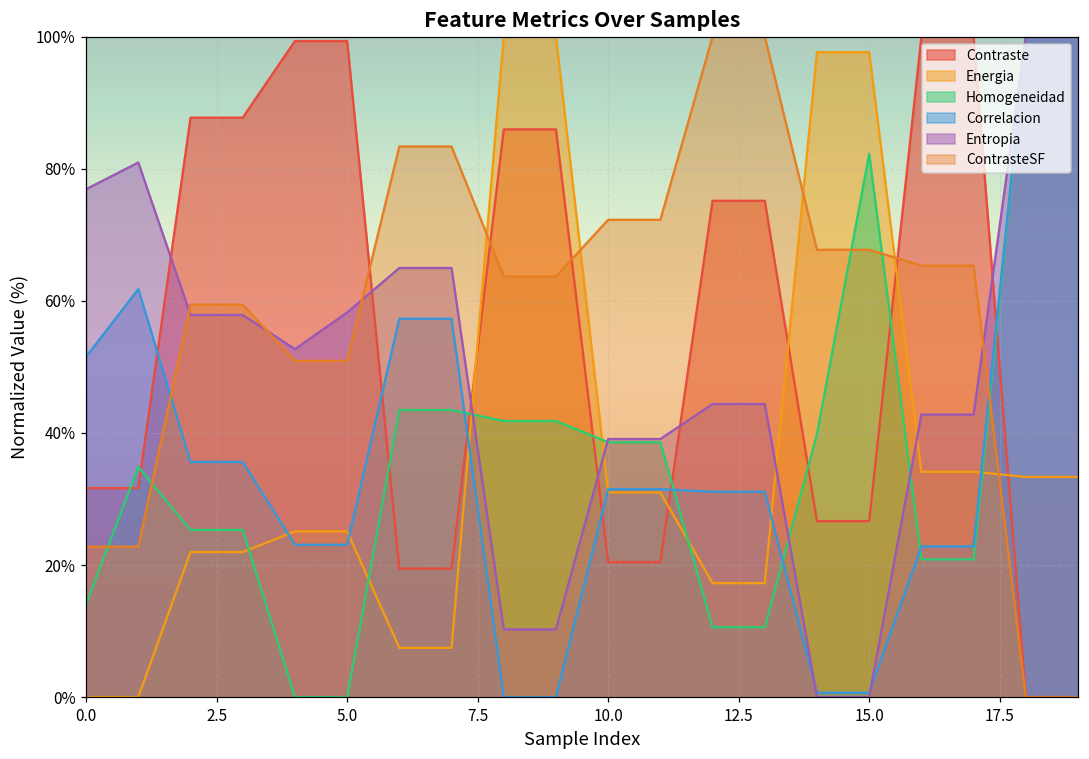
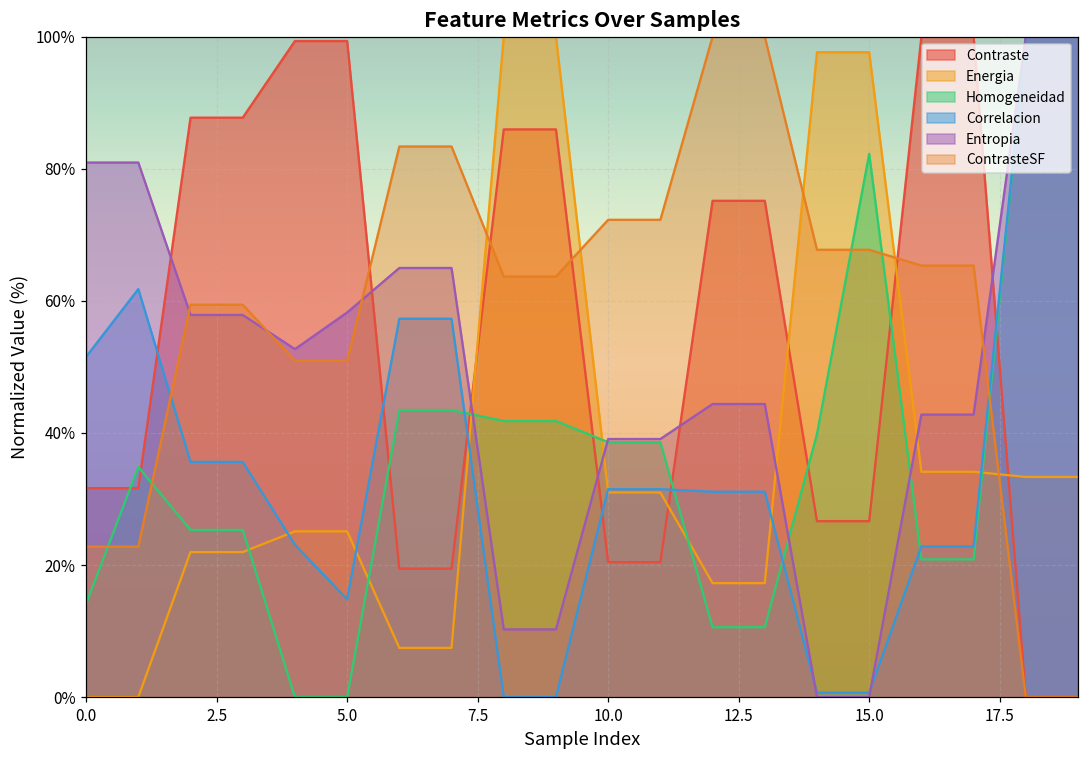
  {
    "Homogeneidad": {
      "0.0": "14%",
      "5.0": "0%",
      "10.0": "39%",
      "15.0": "82%"
    },
    "Correlacion": {
      "0.0": "52%",
-     "5.0": "23%",
+     "5.0": "15%",
      "10.0": "31%",
      "15.0": "1%"
    },
    "Entropia": {
-     "0.0": "77%",
+     "0.0": "81%",
      "5.0": "58%",
      "10.0": "39%",
      "15.0": "0%"
    }
  }
